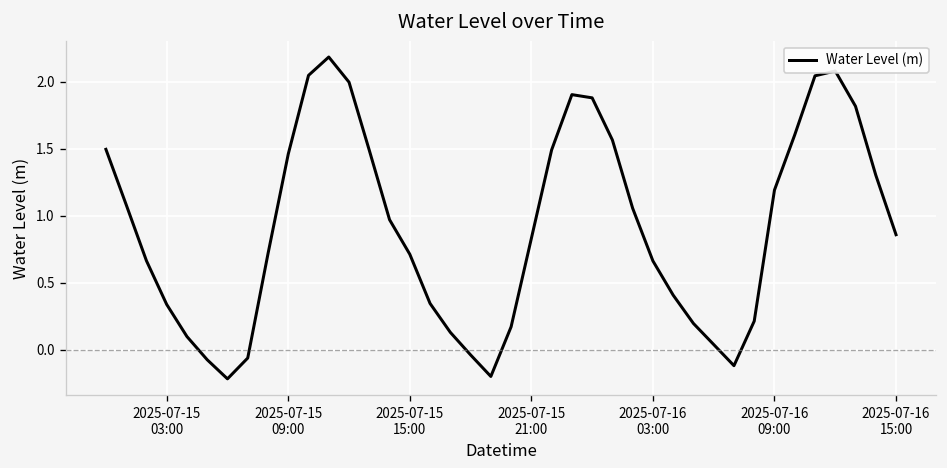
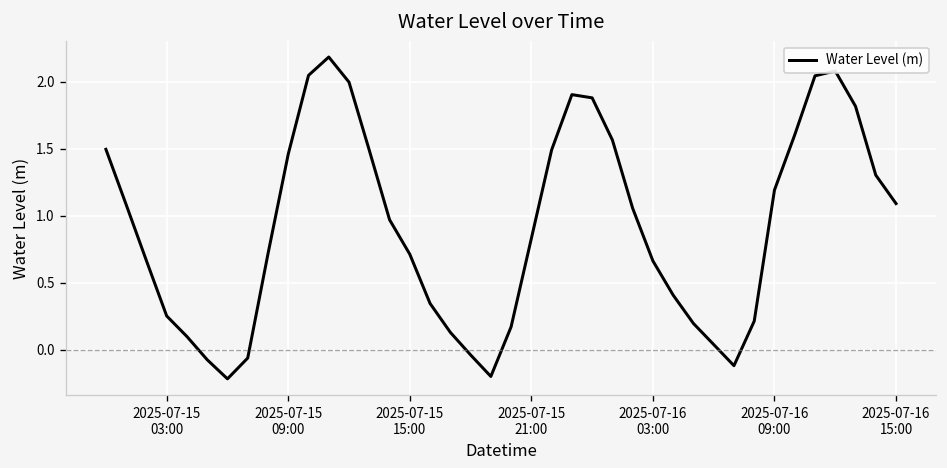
  {
-   "2025-07-15 03:00": 0.34,
+   "2025-07-15 03:00": 0.25,
    "2025-07-15 09:00": 1.46,
    "2025-07-15 15:00": 0.71,
    "2025-07-15 21:00": 0.83,
    "2025-07-16 03:00": 0.66,
    "2025-07-16 09:00": 1.19,
-   "2025-07-16 15:00": 0.86
+   "2025-07-16 15:00": 1.09
  }
